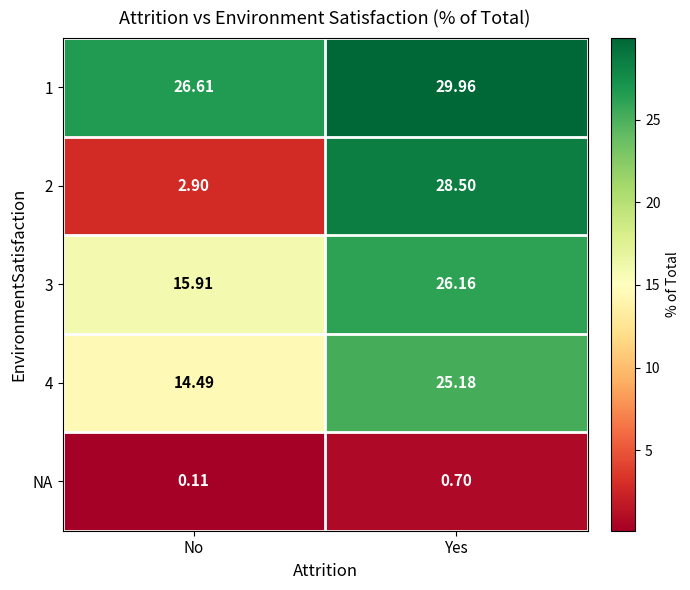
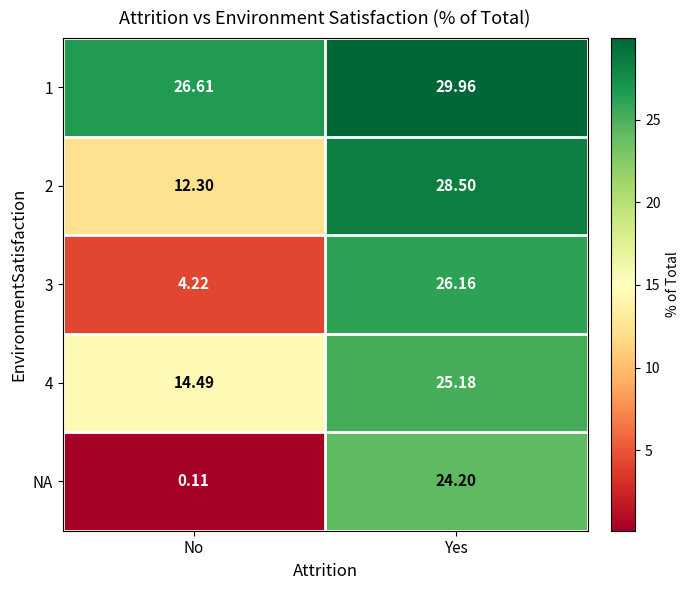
  {
    "1": {
      "No": 26.61,
      "Yes": 29.96
    },
    "2": {
-     "No": 2.90,
+     "No": 12.30,
      "Yes": 28.50
    },
    "3": {
-     "No": 15.91,
+     "No": 4.22,
      "Yes": 26.16
    },
    "4": {
      "No": 14.49,
      "Yes": 25.18
    },
    "NA": {
      "No": 0.11,
-     "Yes": 0.70
+     "Yes": 24.20
    }
  }
